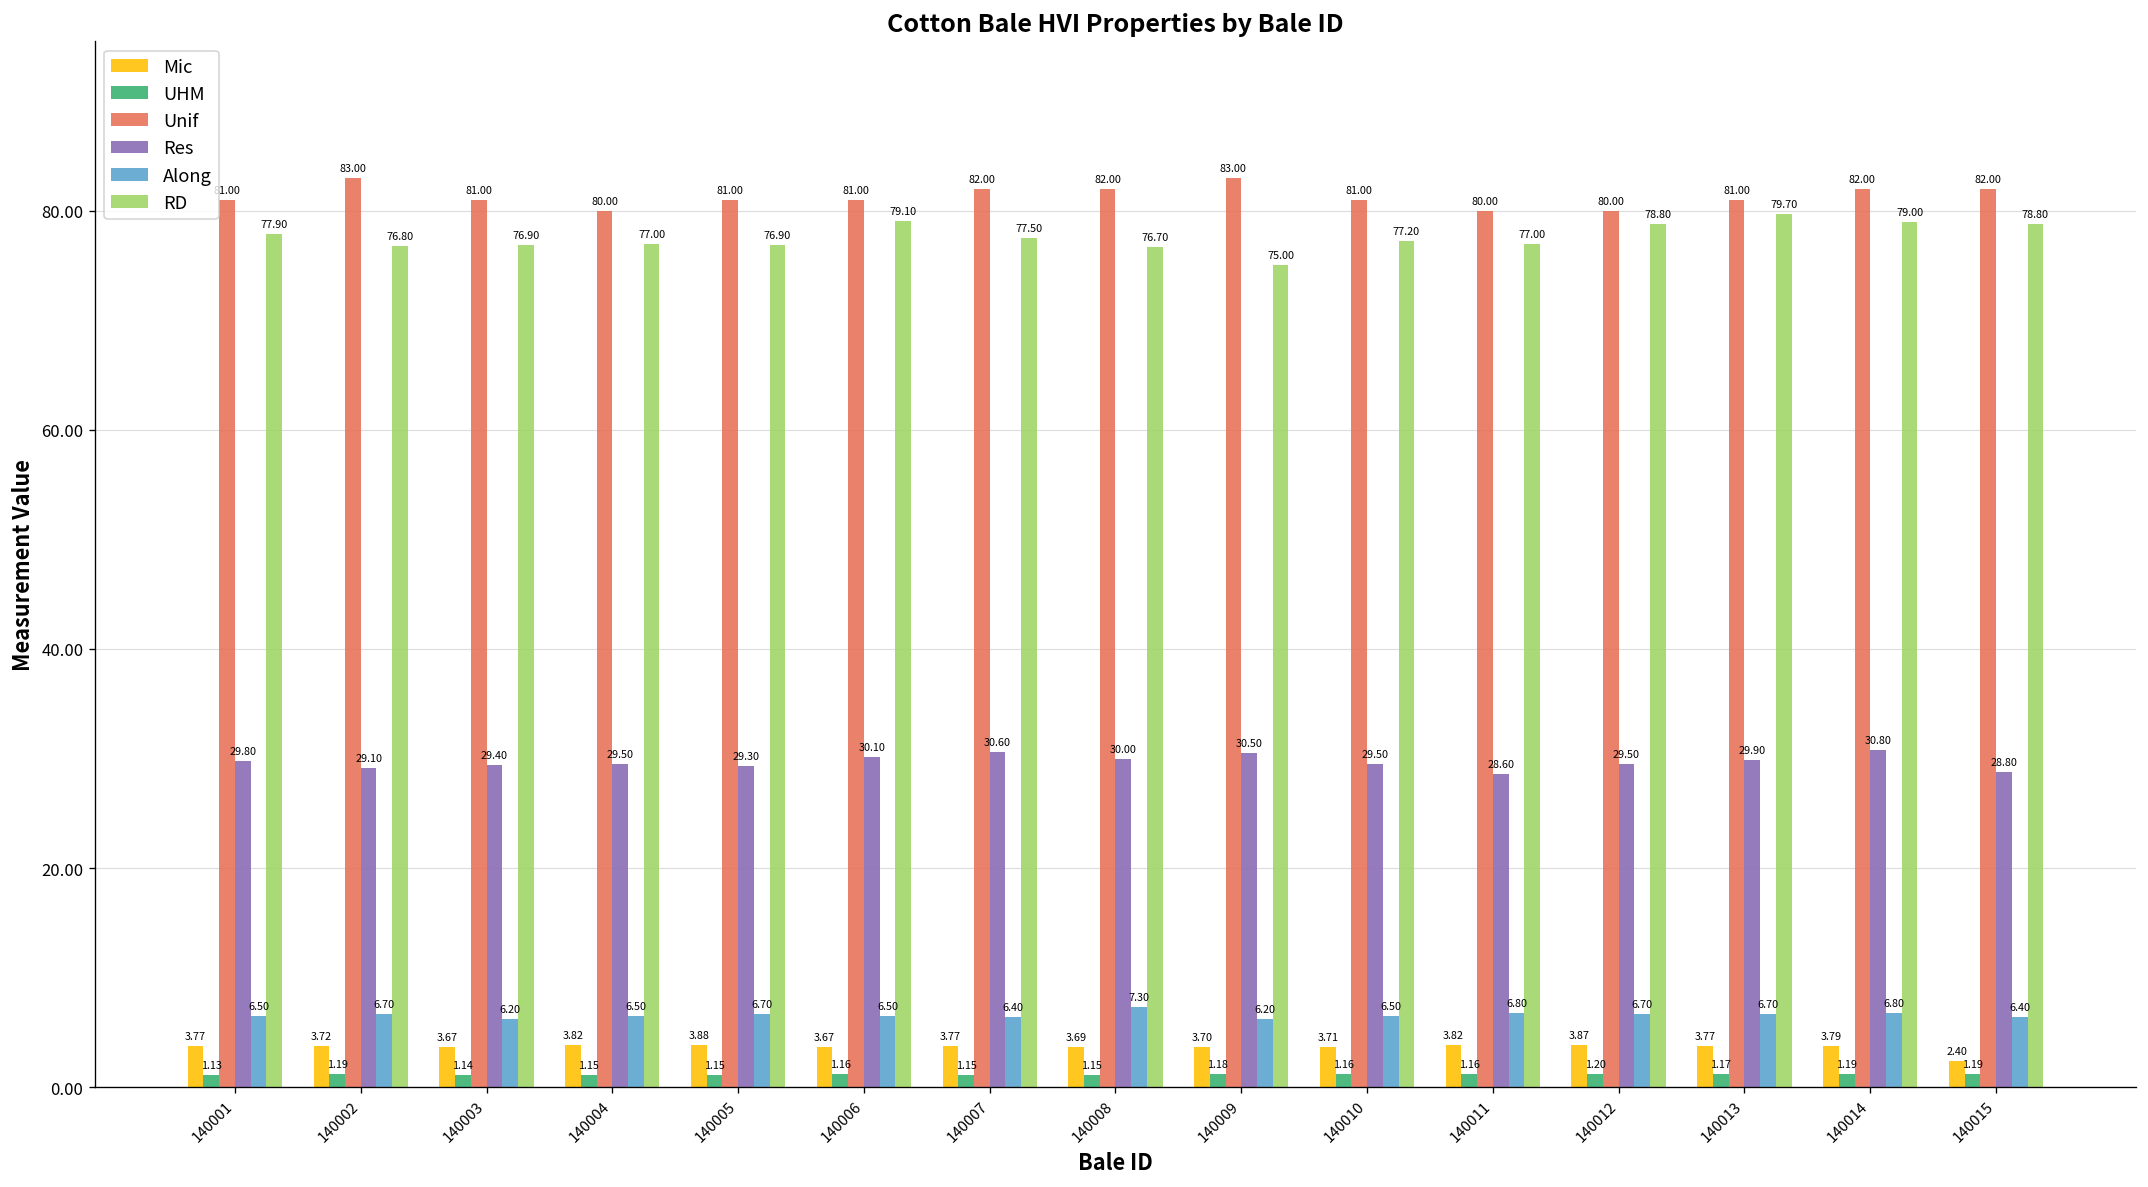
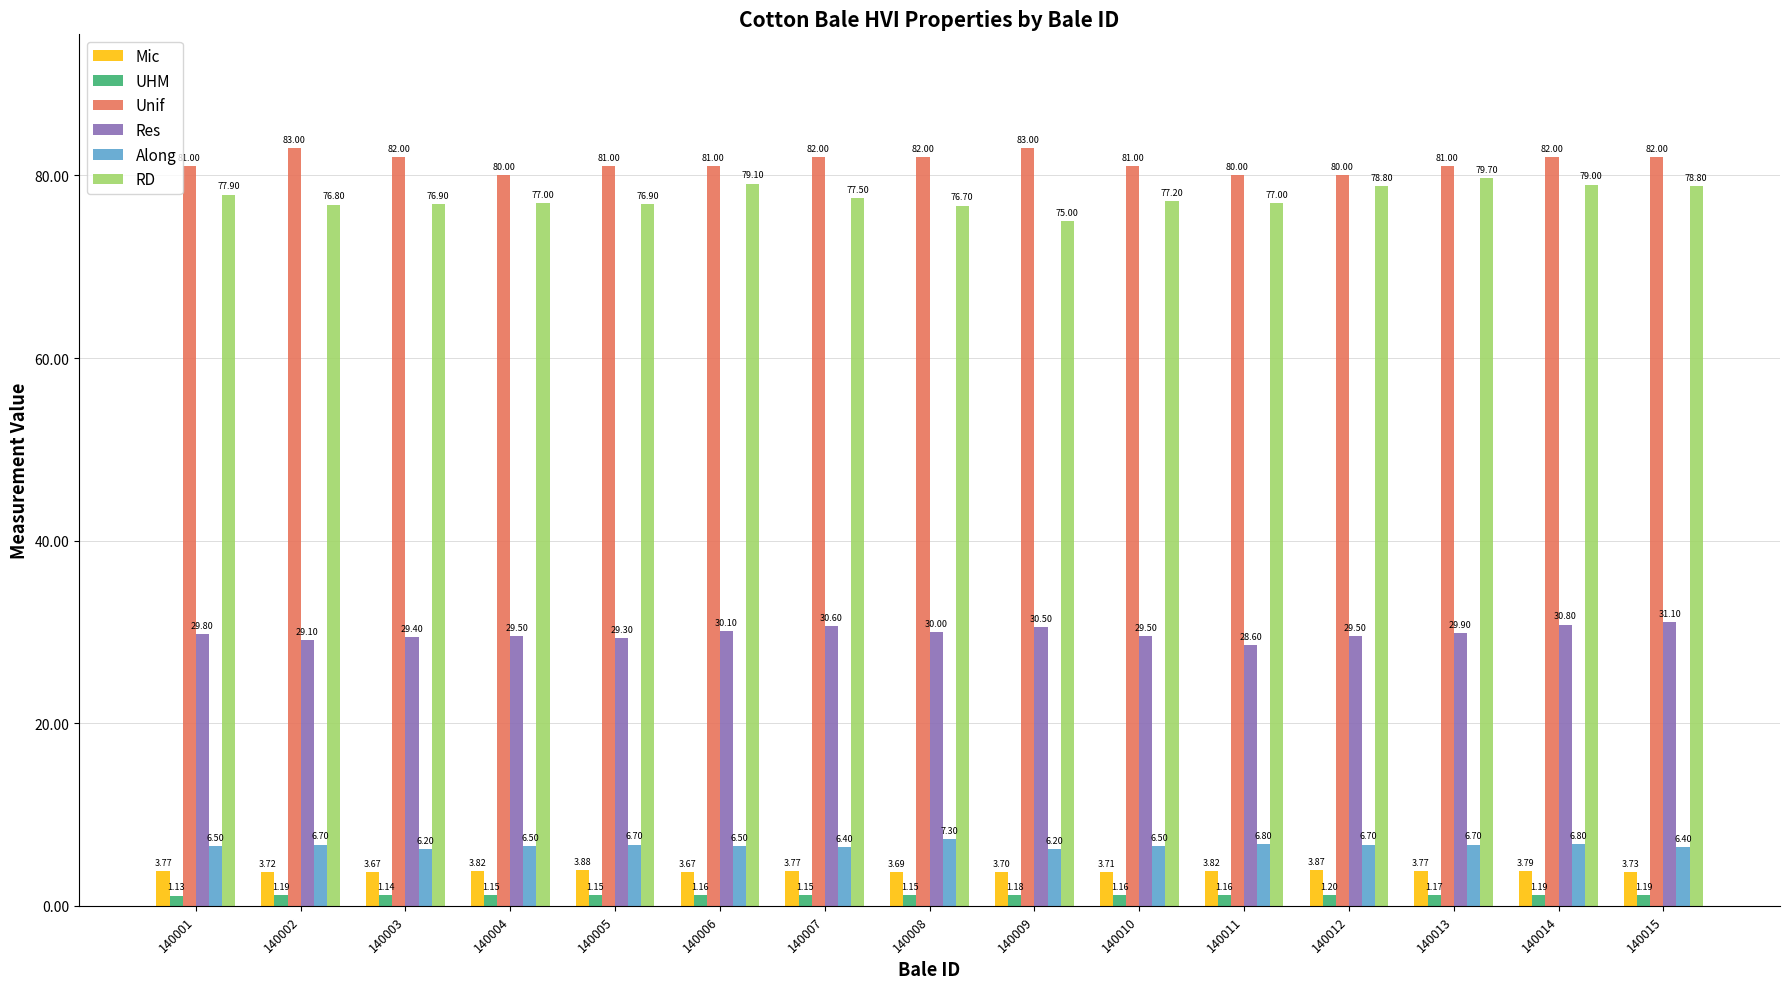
  {
    "Mic": {
      "140001": 3.77,
      "140002": 3.72,
      "140003": 3.67,
      "140004": 3.82,
      "140005": 3.88,
      "140006": 3.67,
      "140007": 3.77,
      "140008": 3.69,
      "140009": 3.70,
      "140010": 3.71,
      "140011": 3.82,
      "140012": 3.87,
      "140013": 3.77,
      "140014": 3.79,
-     "140015": 2.40
+     "140015": 3.73
    },
    "UHM": {
      "140001": 1.13,
      "140002": 1.19,
      "140003": 1.14,
      "140004": 1.15,
      "140005": 1.15,
      "140006": 1.16,
      "140007": 1.15,
      "140008": 1.15,
      "140009": 1.18,
      "140010": 1.16,
      "140011": 1.16,
      "140012": 1.20,
      "140013": 1.17,
      "140014": 1.19,
      "140015": 1.19
    },
    "Unif": {
      "140002": 83.00,
-     "140003": 81.00,
+     "140003": 82.00,
      "140004": 80.00,
      "140005": 81.00,
      "140006": 81.00,
      "140007": 82.00,
      "140008": 82.00,
      "140009": 83.00,
      "140010": 81.00,
      "140011": 80.00,
      "140012": 80.00,
      "140013": 81.00,
      "140014": 82.00,
      "140015": 82.00
    },
    "Res": {
      "140001": 29.80,
      "140002": 29.10,
      "140003": 29.40,
      "140004": 29.50,
      "140005": 29.30,
      "140006": 30.10,
      "140007": 30.60,
      "140008": 30.00,
      "140009": 30.50,
      "140010": 29.50,
      "140011": 28.60,
      "140012": 29.50,
      "140013": 29.90,
      "140014": 30.80,
-     "140015": 28.80
+     "140015": 31.10
    },
    "Along": {
      "140001": 6.50,
      "140002": 6.70,
      "140003": 6.20,
      "140004": 6.50,
      "140005": 6.70,
      "140006": 6.50,
      "140007": 6.40,
      "140008": 7.30,
      "140009": 6.20,
      "140010": 6.50,
      "140011": 6.80,
      "140012": 6.70,
      "140013": 6.70,
      "140014": 6.80,
      "140015": 6.40
    },
    "RD": {
      "140001": 77.90,
      "140002": 76.80,
      "140003": 76.90,
      "140004": 77.00,
      "140005": 76.90,
      "140006": 79.10,
      "140007": 77.50,
      "140008": 76.70,
      "140009": 75.00,
      "140010": 77.20,
      "140011": 77.00,
      "140012": 78.80,
      "140013": 79.70,
      "140014": 79.00,
      "140015": 78.80
    }
  }
